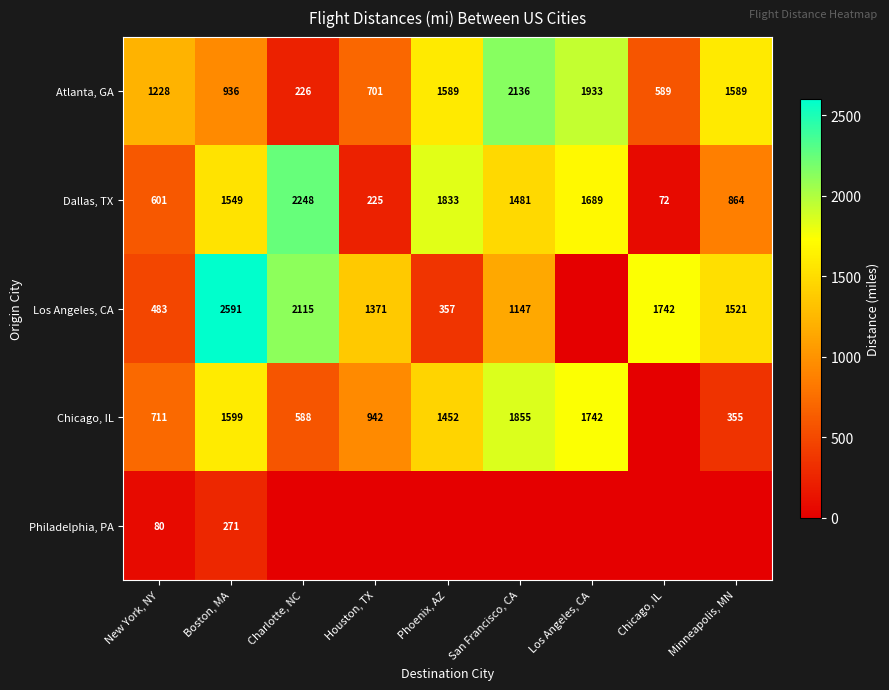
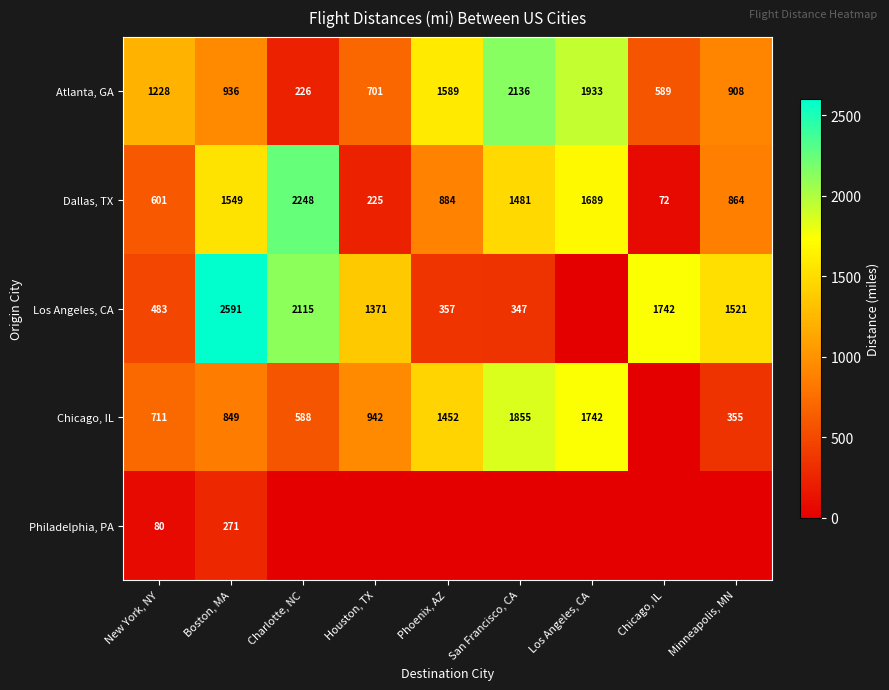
  {
    "Atlanta, GA": {
      "New York, NY": 1228,
      "Boston, MA": 936,
      "Charlotte, NC": 226,
      "Houston, TX": 701,
      "Phoenix, AZ": 1589,
      "San Francisco, CA": 2136,
      "Los Angeles, CA": 1933,
      "Chicago, IL": 589,
-     "Minneapolis, MN": 1589
+     "Minneapolis, MN": 908
    },
    "Dallas, TX": {
      "New York, NY": 601,
      "Boston, MA": 1549,
      "Charlotte, NC": 2248,
      "Houston, TX": 225,
-     "Phoenix, AZ": 1833,
+     "Phoenix, AZ": 884,
      "San Francisco, CA": 1481,
      "Los Angeles, CA": 1689,
      "Chicago, IL": 72,
      "Minneapolis, MN": 864
    },
    "Los Angeles, CA": {
      "New York, NY": 483,
      "Boston, MA": 2591,
      "Charlotte, NC": 2115,
      "Houston, TX": 1371,
      "Phoenix, AZ": 357,
-     "San Francisco, CA": 1147,
+     "San Francisco, CA": 347,
      "Chicago, IL": 1742,
      "Minneapolis, MN": 1521
    },
    "Chicago, IL": {
      "New York, NY": 711,
-     "Boston, MA": 1599,
+     "Boston, MA": 849,
      "Charlotte, NC": 588,
      "Houston, TX": 942,
      "Phoenix, AZ": 1452,
      "San Francisco, CA": 1855,
      "Los Angeles, CA": 1742,
      "Minneapolis, MN": 355
    },
    "Philadelphia, PA": {
      "New York, NY": 80,
      "Boston, MA": 271
    }
  }
